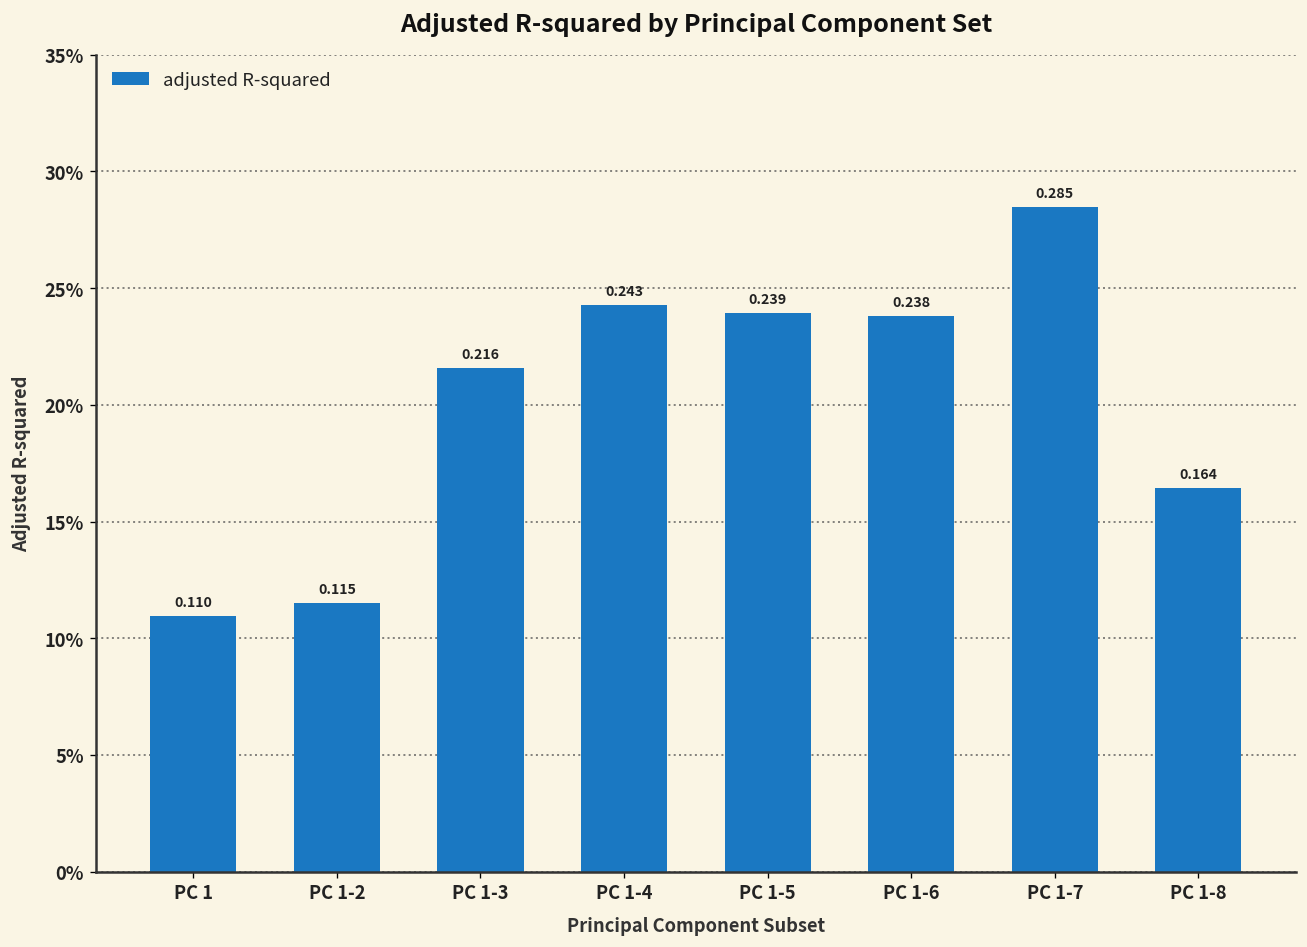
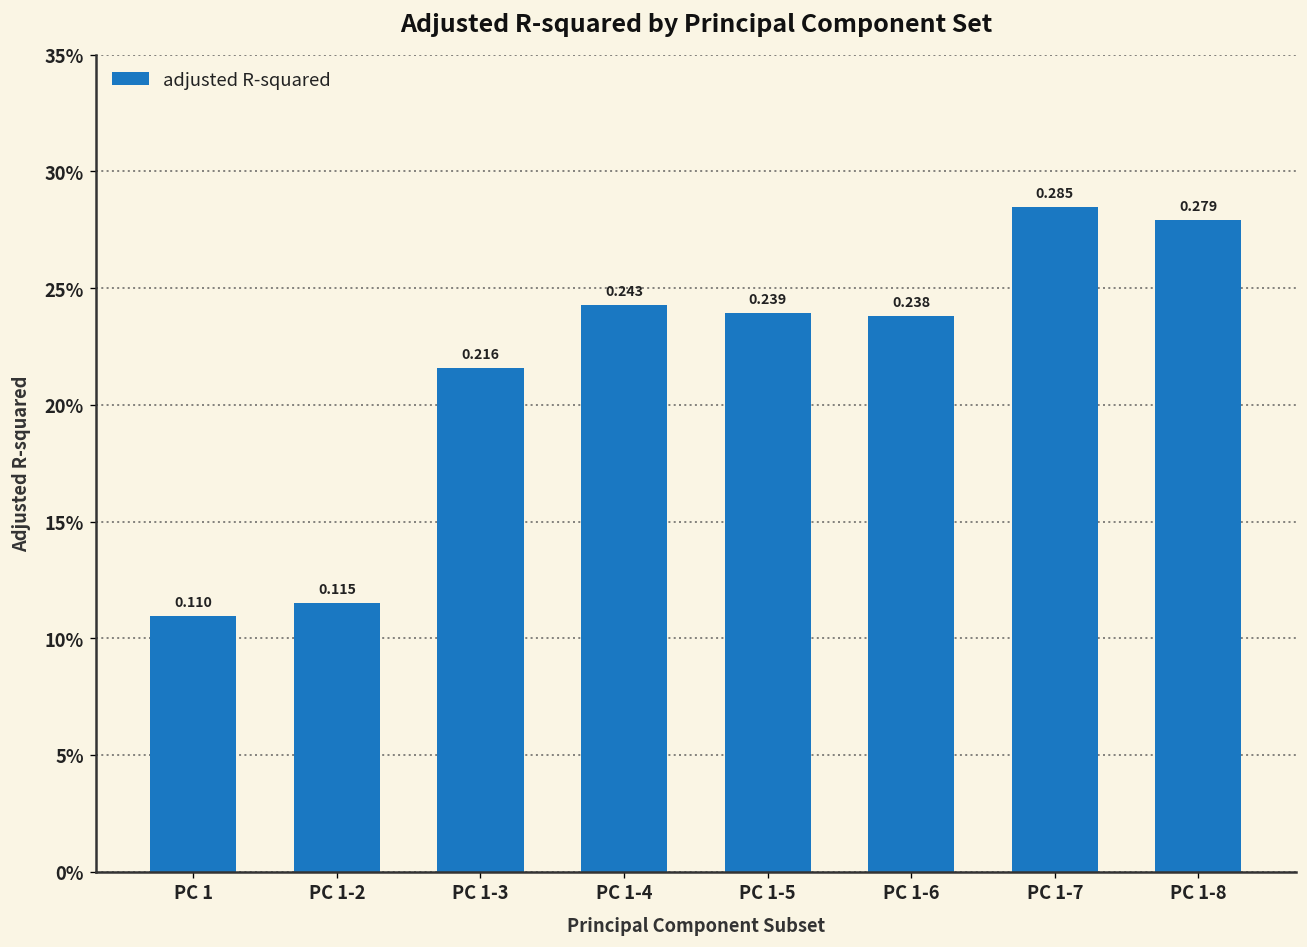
  {
    "PC 1": 0.110,
    "PC 1-2": 0.115,
    "PC 1-3": 0.216,
    "PC 1-4": 0.243,
    "PC 1-5": 0.239,
    "PC 1-6": 0.238,
    "PC 1-7": 0.285,
-   "PC 1-8": 0.164
+   "PC 1-8": 0.279
  }
